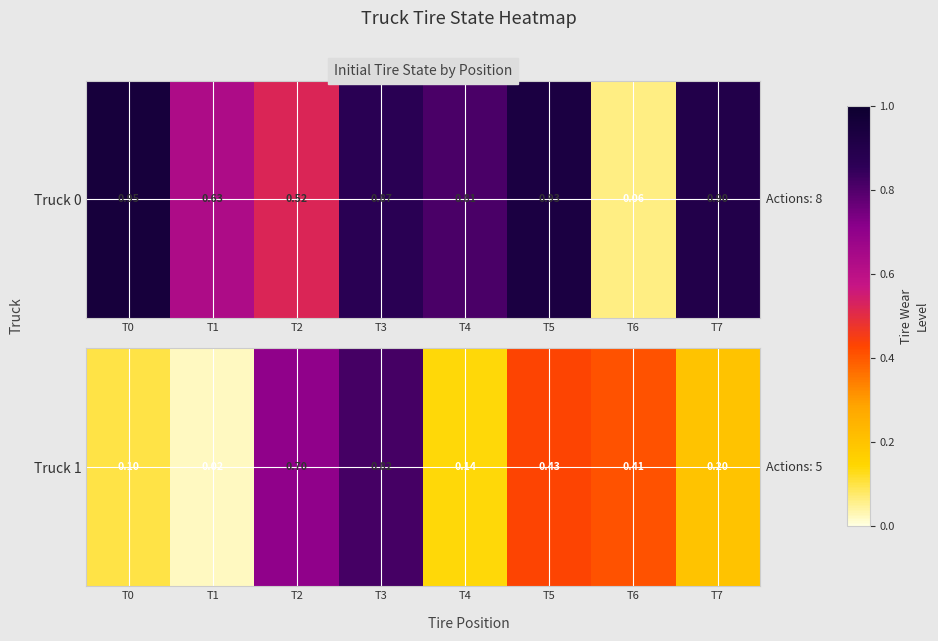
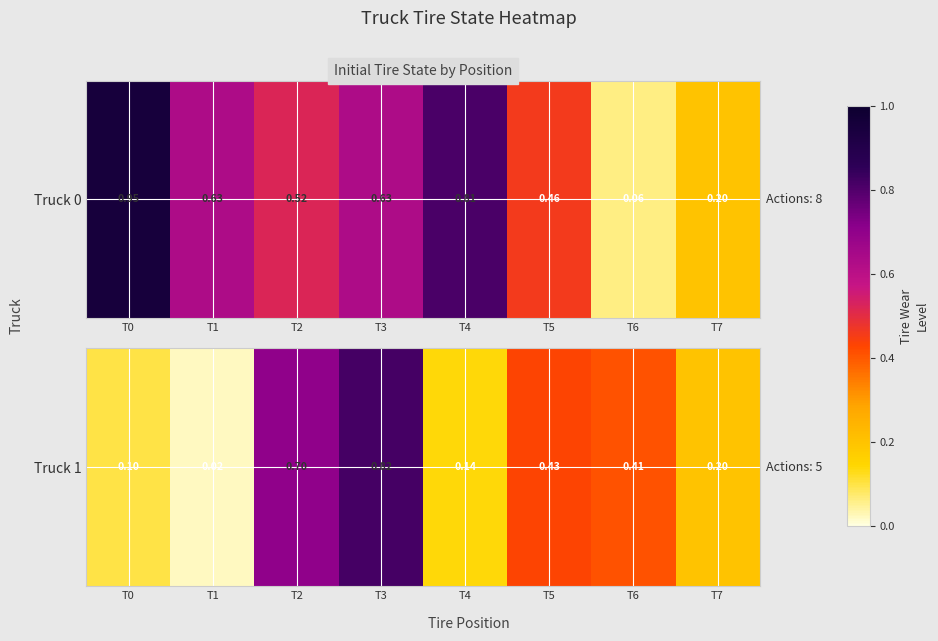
  {
    "Initial Tire State by Position": {
      "Truck 0": {
        "T0": 0.95,
        "T1": 0.63,
        "T2": 0.52,
-       "T3": 0.87,
+       "T3": 0.63,
        "T4": 0.81,
-       "T5": 0.93,
+       "T5": 0.46,
        "T6": 0.06,
-       "T7": 0.90
+       "T7": 0.20
      }
    }
  }
